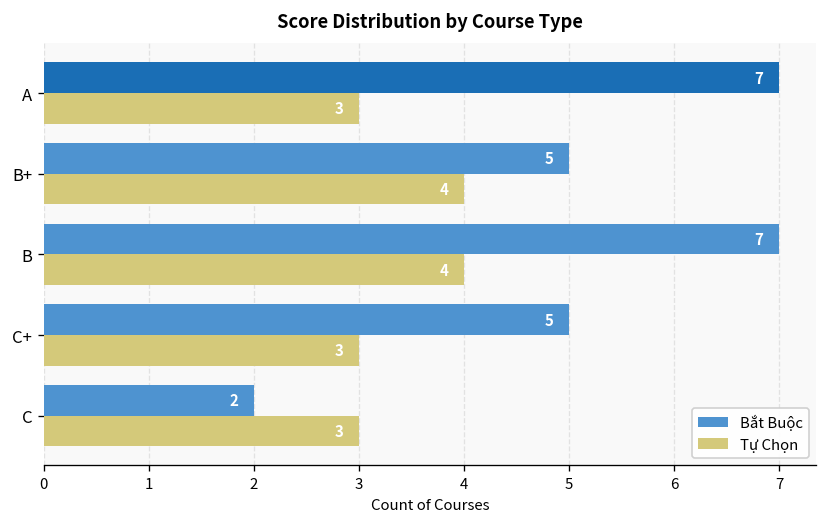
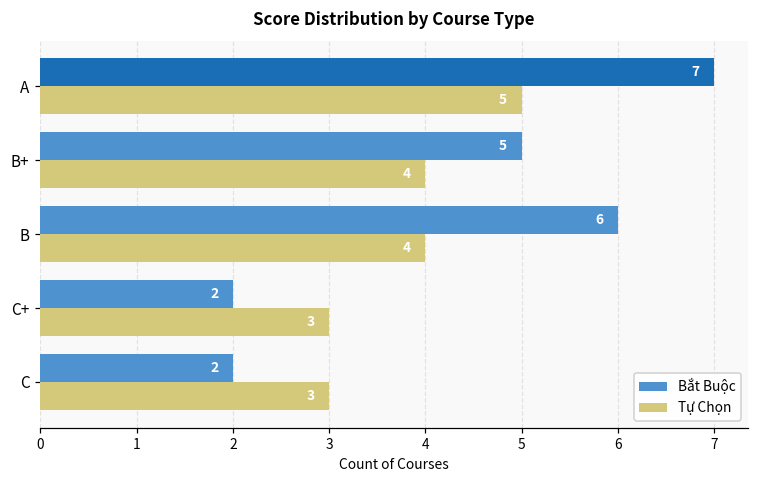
  {
    "Bắt Buộc": {
      "A": 7,
      "B+": 5,
-     "B": 7,
-     "C+": 5,
+     "B": 6,
+     "C+": 2,
      "C": 2
    },
    "Tự Chọn": {
-     "A": 3,
+     "A": 5,
      "B+": 4,
      "B": 4,
      "C+": 3,
      "C": 3
    }
  }
